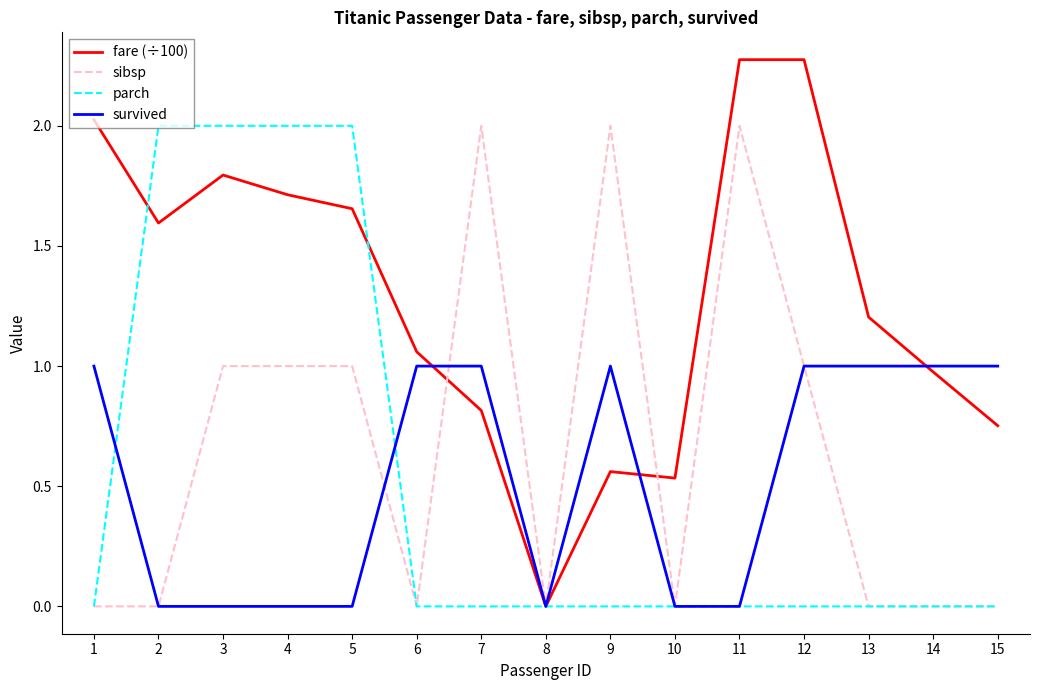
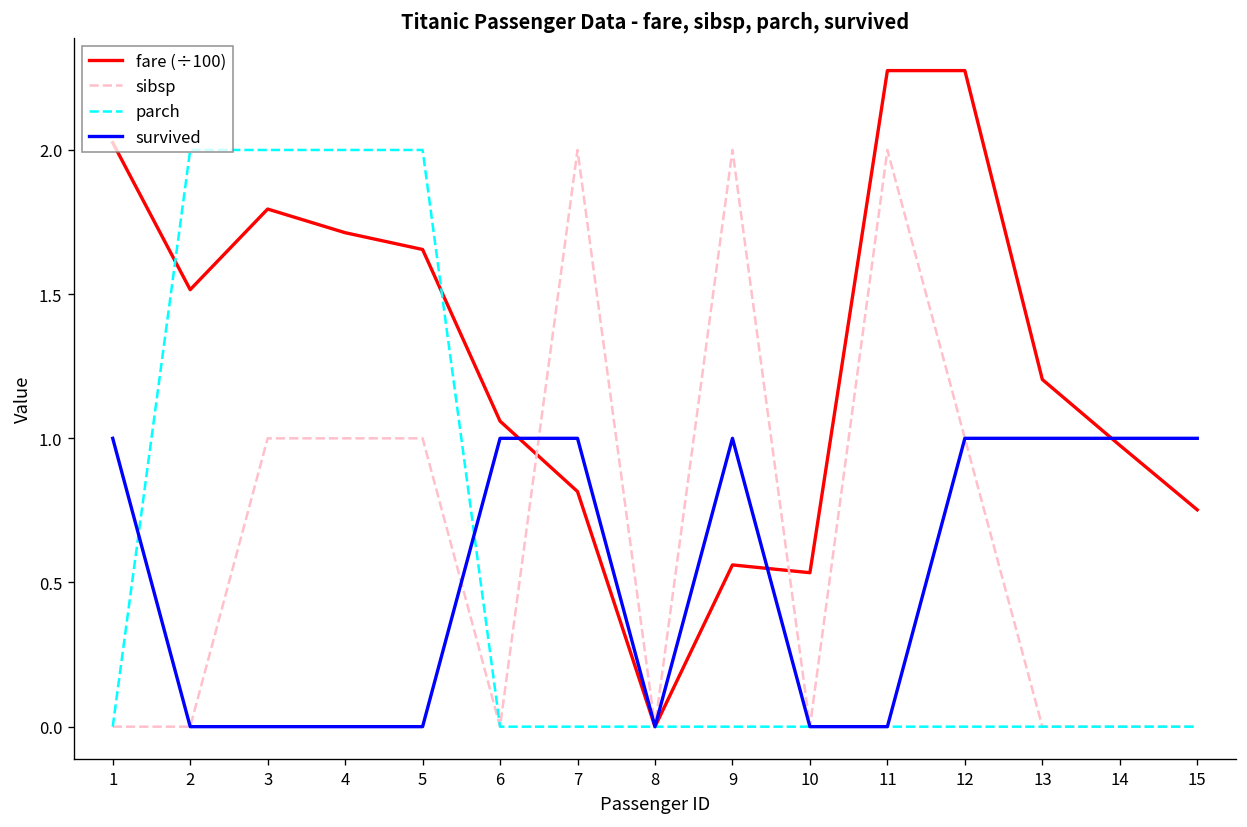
  {
    "fare (÷100)": {
-     "2": 1.60,
+     "2": 1.52,
      "3": 1.80,
      "4": 1.71,
      "5": 1.65,
      "6": 1.06,
      "7": 0.82,
      "9": 0.56,
      "10": 0.53,
      "11": 2.28,
      "12": 2.28,
      "13": 1.20,
      "14": 0.98,
      "15": 0.75
    },
    "sibsp": {
      "3": 1.00,
      "4": 1.00,
      "5": 1.00,
      "7": 2.00,
      "9": 2.00,
      "11": 2.00
    },
    "parch": {
      "3": 2.00,
      "4": 2.00,
      "5": 2.00,
      "7": 0.00,
      "9": 0.00,
      "12": 0.00
    },
    "survived": {
      "1": 1.00,
      "3": 0.00,
      "4": 0.00,
      "5": 0.00,
      "6": 1.00,
      "7": 1.00,
      "9": 1.00,
      "13": 1.00,
      "14": 1.00,
      "15": 1.00
    }
  }
